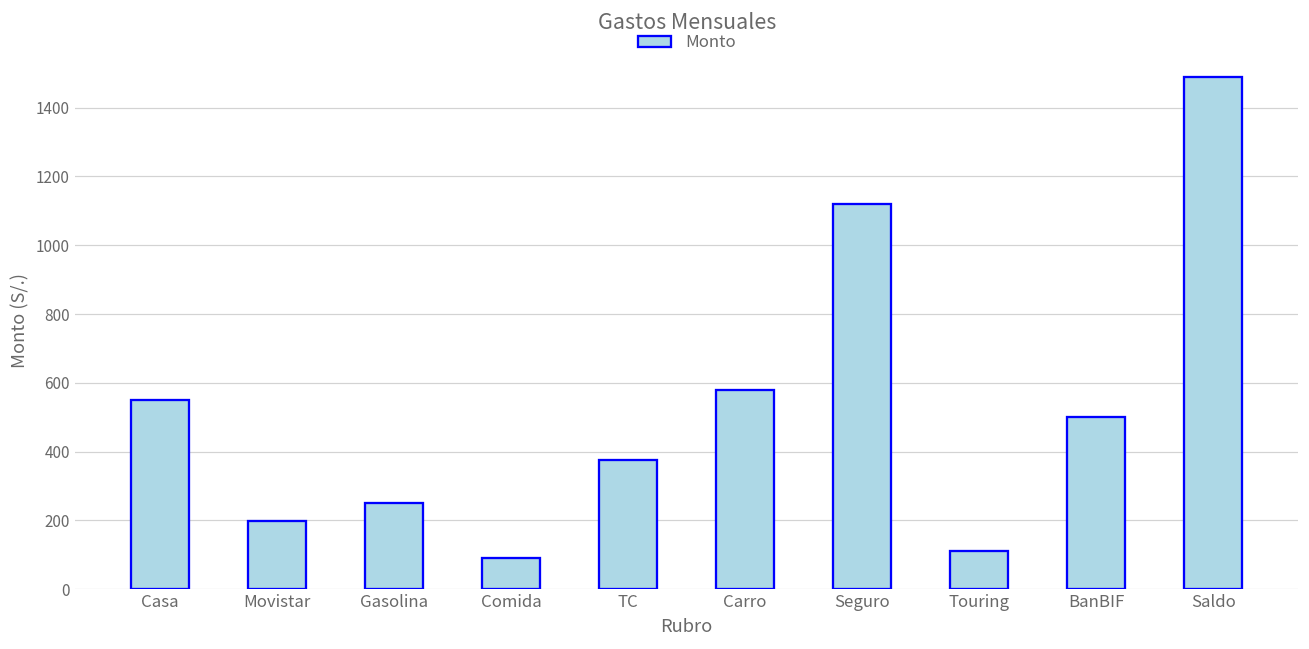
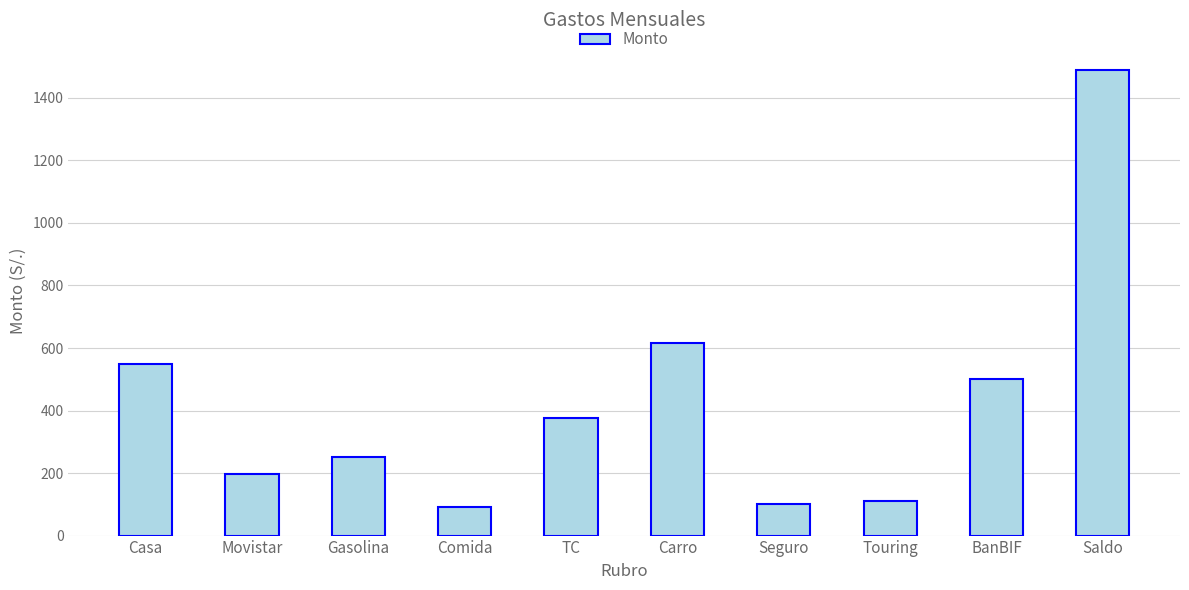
  {
    "Casa": 550,
    "Movistar": 200,
    "Gasolina": 250,
    "Comida": 90,
    "TC": 380,
-   "Carro": 580,
-   "Seguro": 1120,
+   "Carro": 620,
+   "Seguro": 100,
    "Touring": 110,
    "BanBIF": 500,
    "Saldo": 1490
  }
